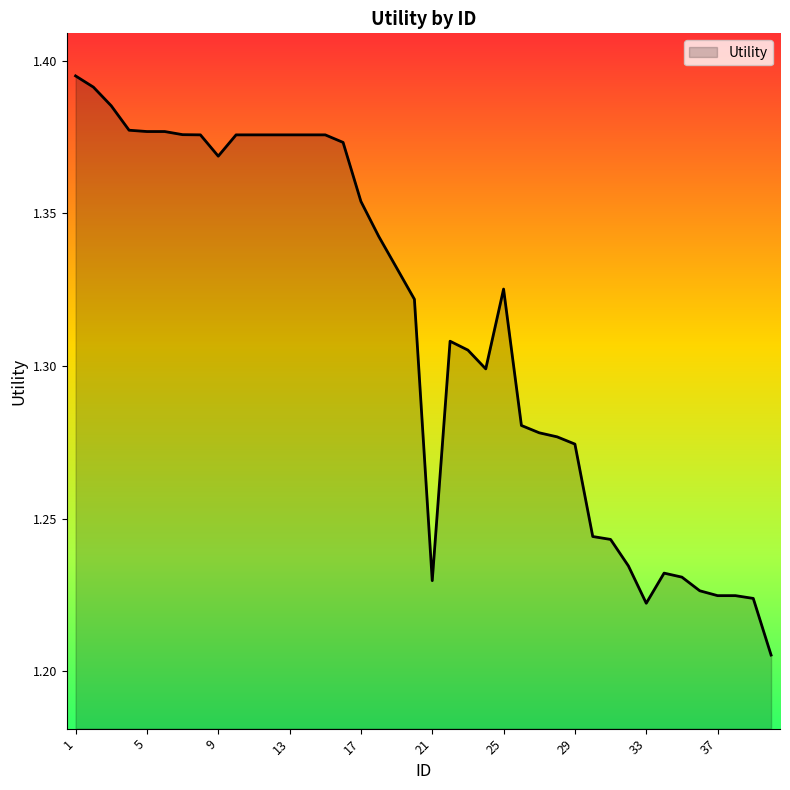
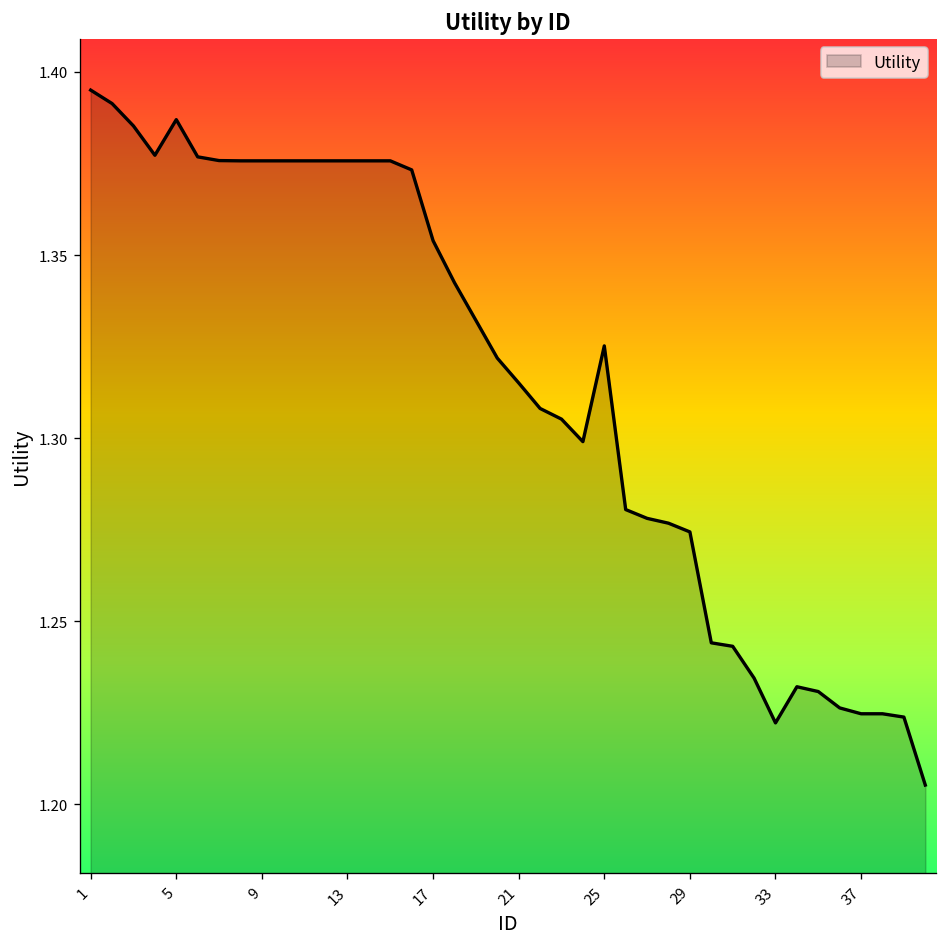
  {
    "1": 1.395,
-   "5": 1.377,
-   "9": 1.369,
+   "5": 1.387,
+   "9": 1.376,
    "13": 1.376,
    "17": 1.354,
-   "21": 1.230,
+   "21": 1.315,
    "25": 1.325,
    "29": 1.274,
    "33": 1.222,
    "37": 1.225
  }
